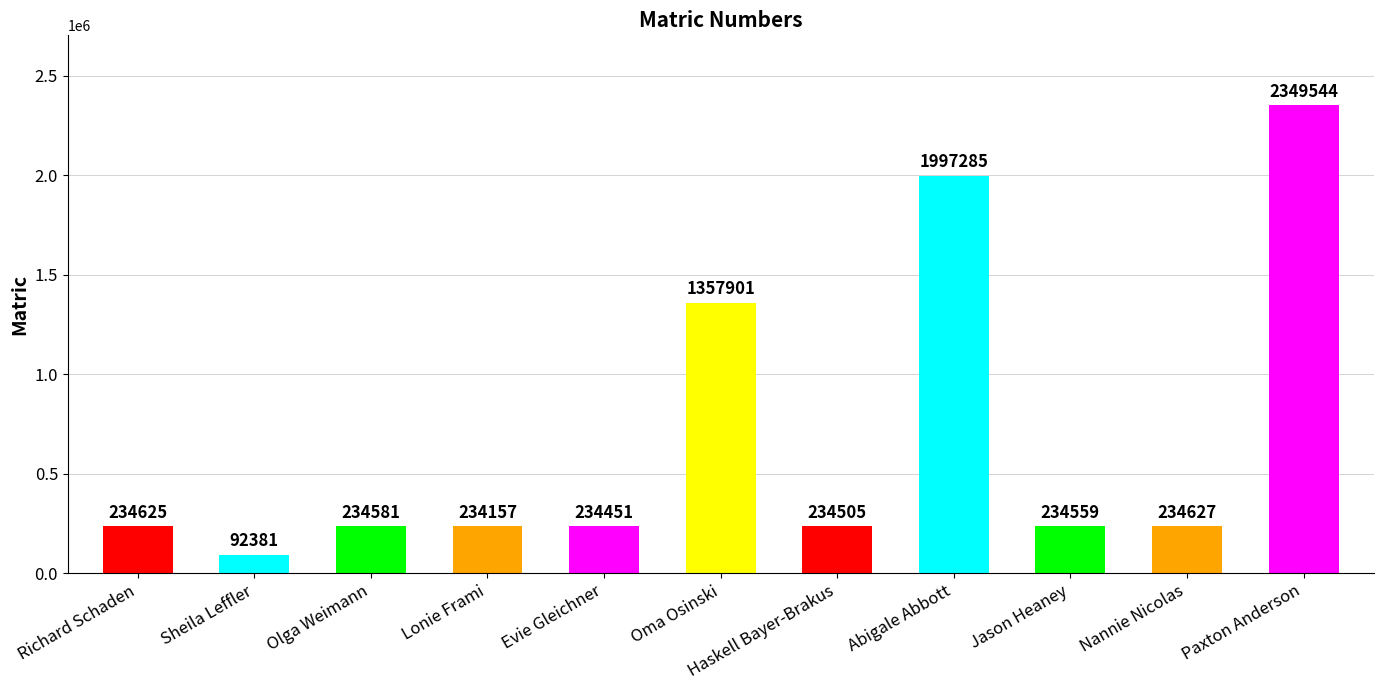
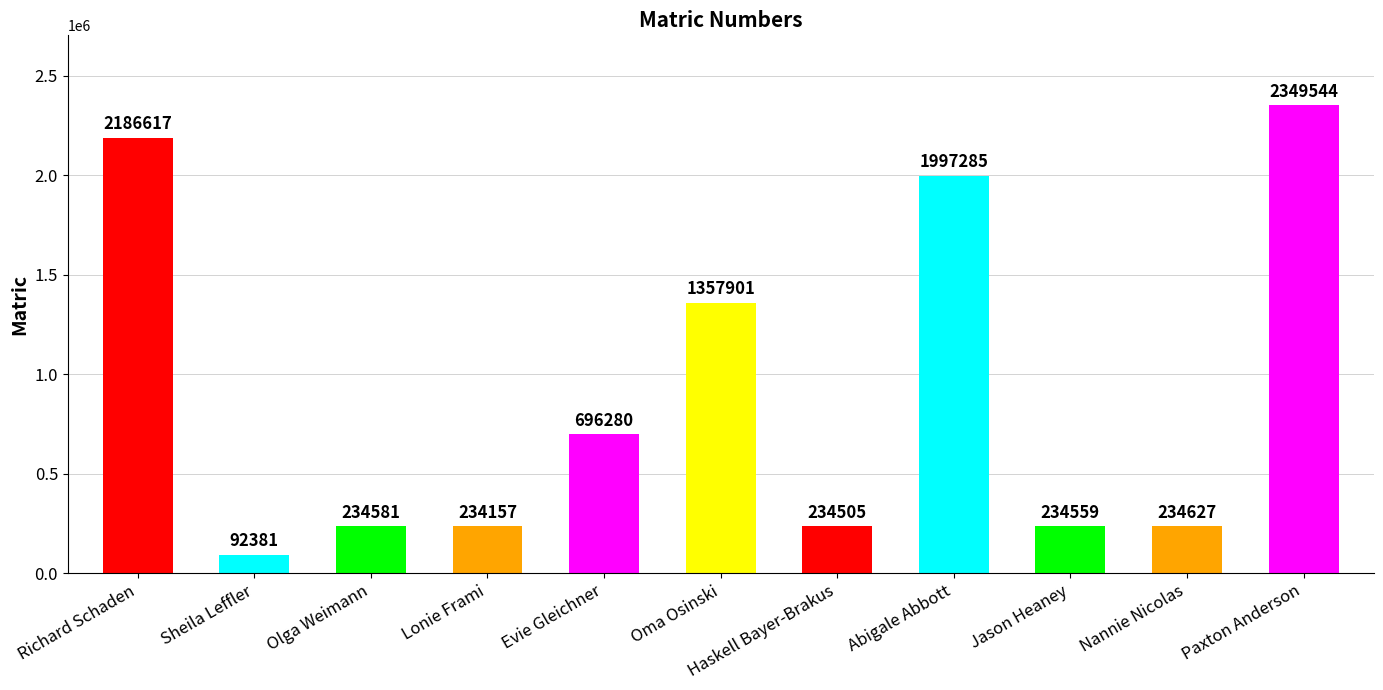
  {
-   "Richard Schaden": 234625,
+   "Richard Schaden": 2186617,
    "Sheila Leffler": 92381,
    "Olga Weimann": 234581,
    "Lonie Frami": 234157,
-   "Evie Gleichner": 234451,
+   "Evie Gleichner": 696280,
    "Oma Osinski": 1357901,
    "Haskell Bayer-Brakus": 234505,
    "Abigale Abbott": 1997285,
    "Jason Heaney": 234559,
    "Nannie Nicolas": 234627,
    "Paxton Anderson": 2349544
  }
